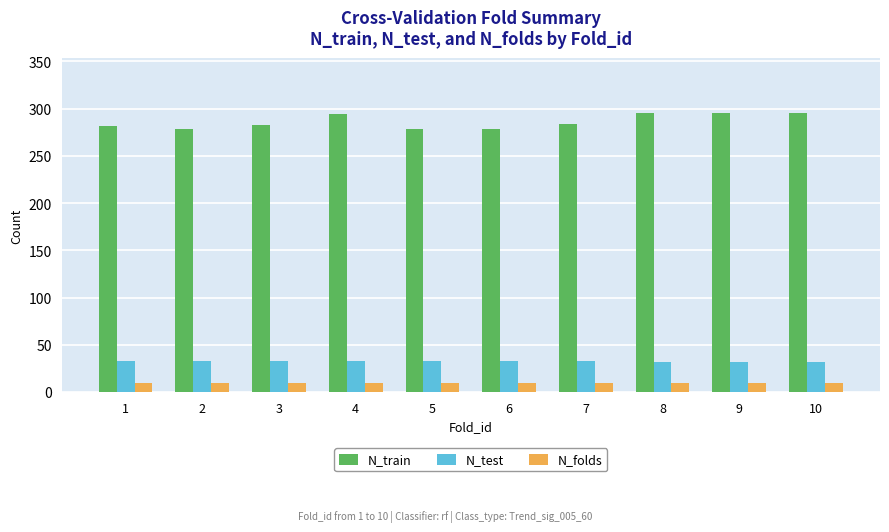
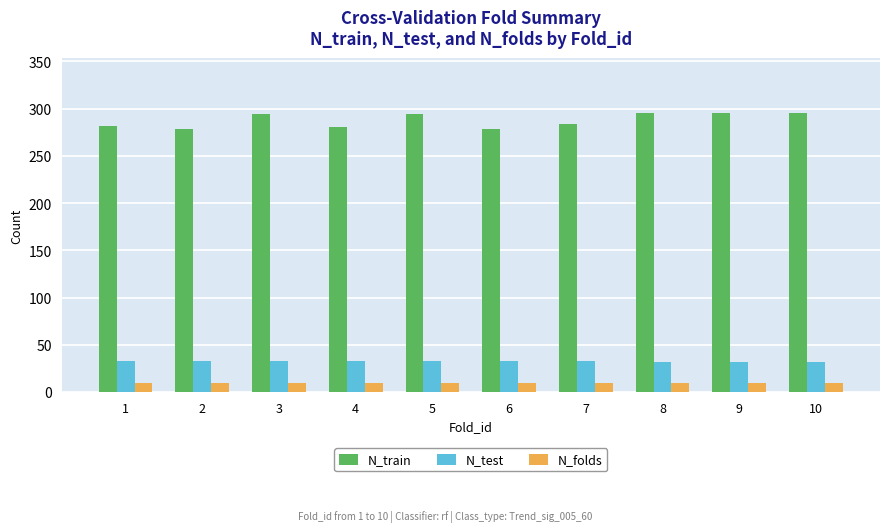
  {
    "N_train": {
      "1": 280,
      "2": 280,
-     "3": 280,
-     "4": 290,
-     "5": 280,
+     "3": 290,
+     "4": 280,
+     "5": 290,
      "6": 280,
      "7": 280,
      "8": 300,
      "9": 300,
      "10": 300
    },
    "N_test": {
      "1": 30,
      "2": 30,
      "3": 30,
      "4": 30,
      "5": 30,
      "6": 30,
      "7": 30,
      "8": 30,
      "9": 30,
      "10": 30
    },
    "N_folds": {
      "1": 10,
      "2": 10,
      "3": 10,
      "4": 10,
      "5": 10,
      "6": 10,
      "7": 10,
      "8": 10,
      "9": 10,
      "10": 10
    }
  }
